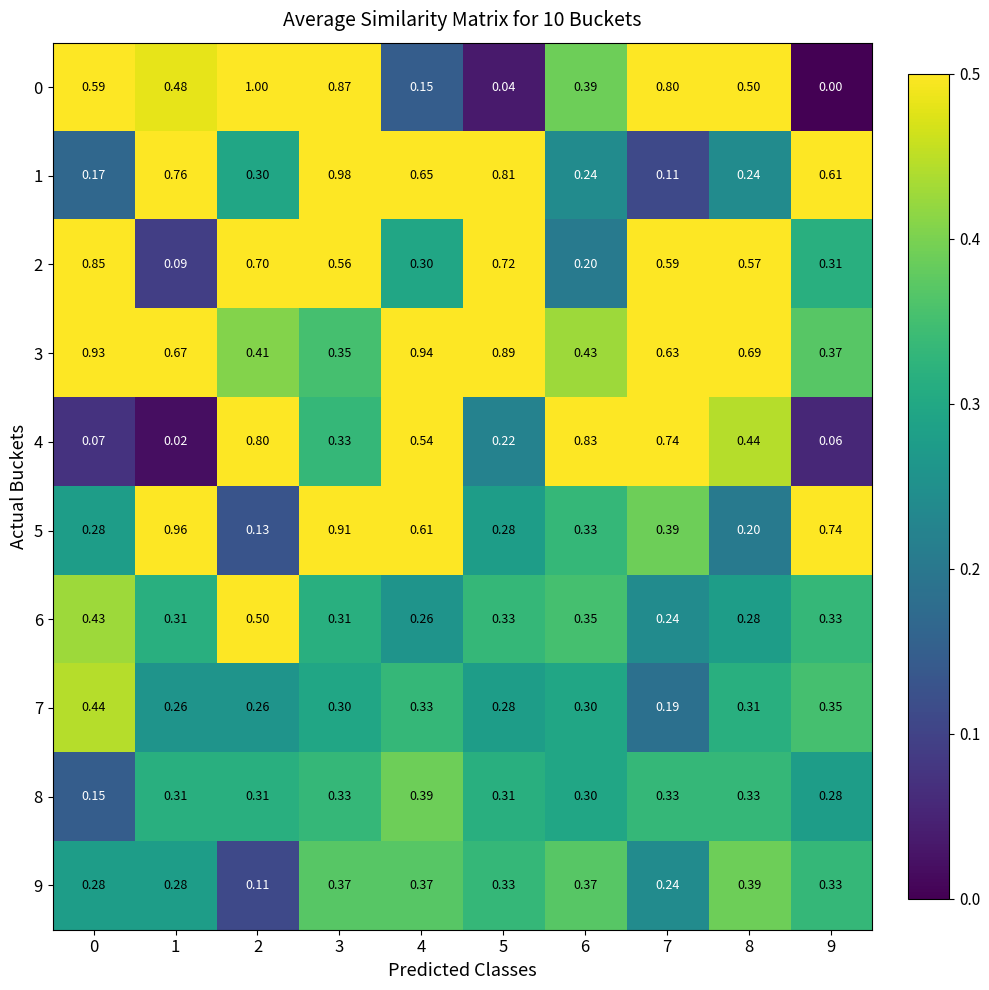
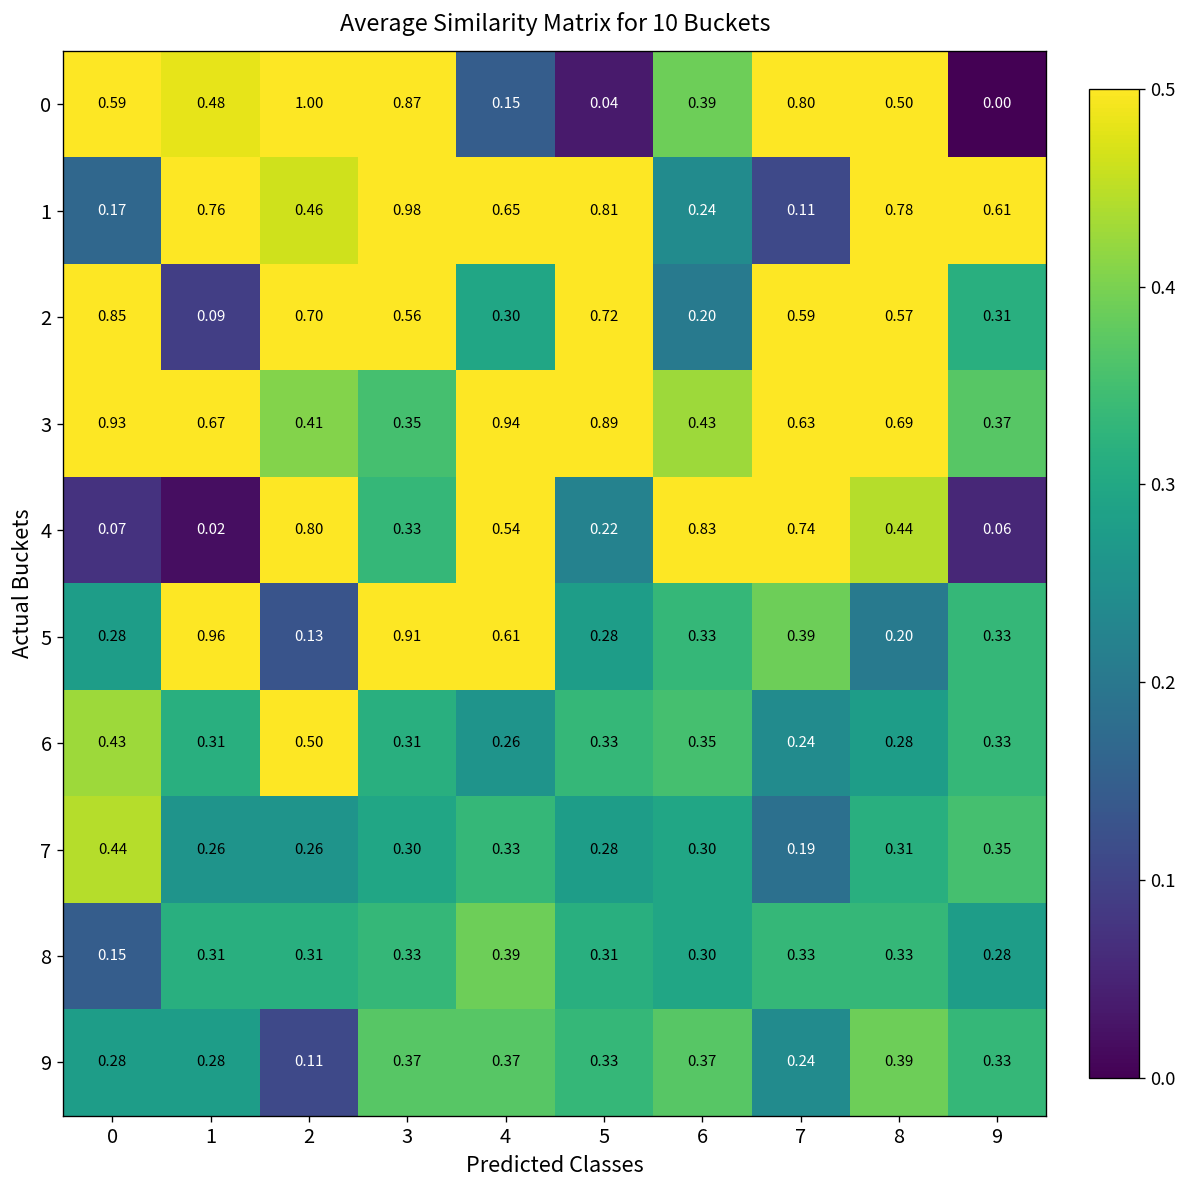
  {
    "0": {
      "0": 0.59,
      "1": 0.48,
      "2": 1.00,
      "3": 0.87,
      "4": 0.15,
      "5": 0.04,
      "6": 0.39,
      "7": 0.80,
      "8": 0.50,
      "9": 0.00
    },
    "1": {
      "0": 0.17,
      "1": 0.76,
-     "2": 0.30,
+     "2": 0.46,
      "3": 0.98,
      "4": 0.65,
      "5": 0.81,
      "6": 0.24,
      "7": 0.11,
-     "8": 0.24,
+     "8": 0.78,
      "9": 0.61
    },
    "2": {
      "0": 0.85,
      "1": 0.09,
      "2": 0.70,
      "3": 0.56,
      "4": 0.30,
      "5": 0.72,
      "6": 0.20,
      "7": 0.59,
      "8": 0.57,
      "9": 0.31
    },
    "3": {
      "0": 0.93,
      "1": 0.67,
      "2": 0.41,
      "3": 0.35,
      "4": 0.94,
      "5": 0.89,
      "6": 0.43,
      "7": 0.63,
      "8": 0.69,
      "9": 0.37
    },
    "4": {
      "0": 0.07,
      "1": 0.02,
      "2": 0.80,
      "3": 0.33,
      "4": 0.54,
      "5": 0.22,
      "6": 0.83,
      "7": 0.74,
      "8": 0.44,
      "9": 0.06
    },
    "5": {
      "0": 0.28,
      "1": 0.96,
      "2": 0.13,
      "3": 0.91,
      "4": 0.61,
      "5": 0.28,
      "6": 0.33,
      "7": 0.39,
      "8": 0.20,
-     "9": 0.74
+     "9": 0.33
    },
    "6": {
      "0": 0.43,
      "1": 0.31,
      "2": 0.50,
      "3": 0.31,
      "4": 0.26,
      "5": 0.33,
      "6": 0.35,
      "7": 0.24,
      "8": 0.28,
      "9": 0.33
    },
    "7": {
      "0": 0.44,
      "1": 0.26,
      "2": 0.26,
      "3": 0.30,
      "4": 0.33,
      "5": 0.28,
      "6": 0.30,
      "7": 0.19,
      "8": 0.31,
      "9": 0.35
    },
    "8": {
      "0": 0.15,
      "1": 0.31,
      "2": 0.31,
      "3": 0.33,
      "4": 0.39,
      "5": 0.31,
      "6": 0.30,
      "7": 0.33,
      "8": 0.33,
      "9": 0.28
    },
    "9": {
      "0": 0.28,
      "1": 0.28,
      "2": 0.11,
      "3": 0.37,
      "4": 0.37,
      "5": 0.33,
      "6": 0.37,
      "7": 0.24,
      "8": 0.39,
      "9": 0.33
    }
  }
